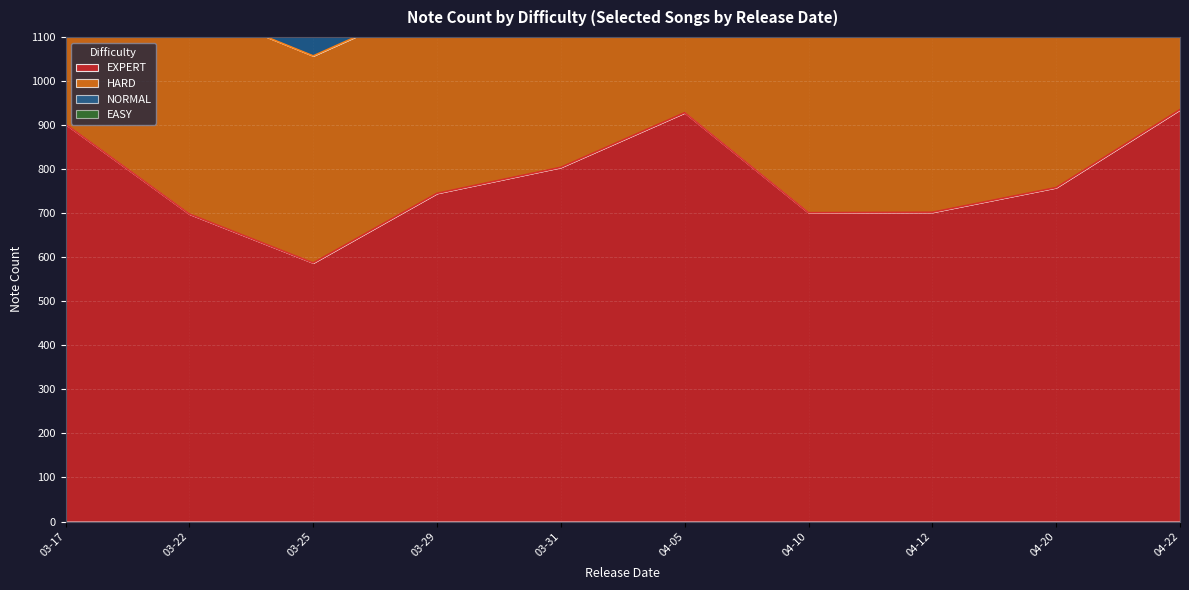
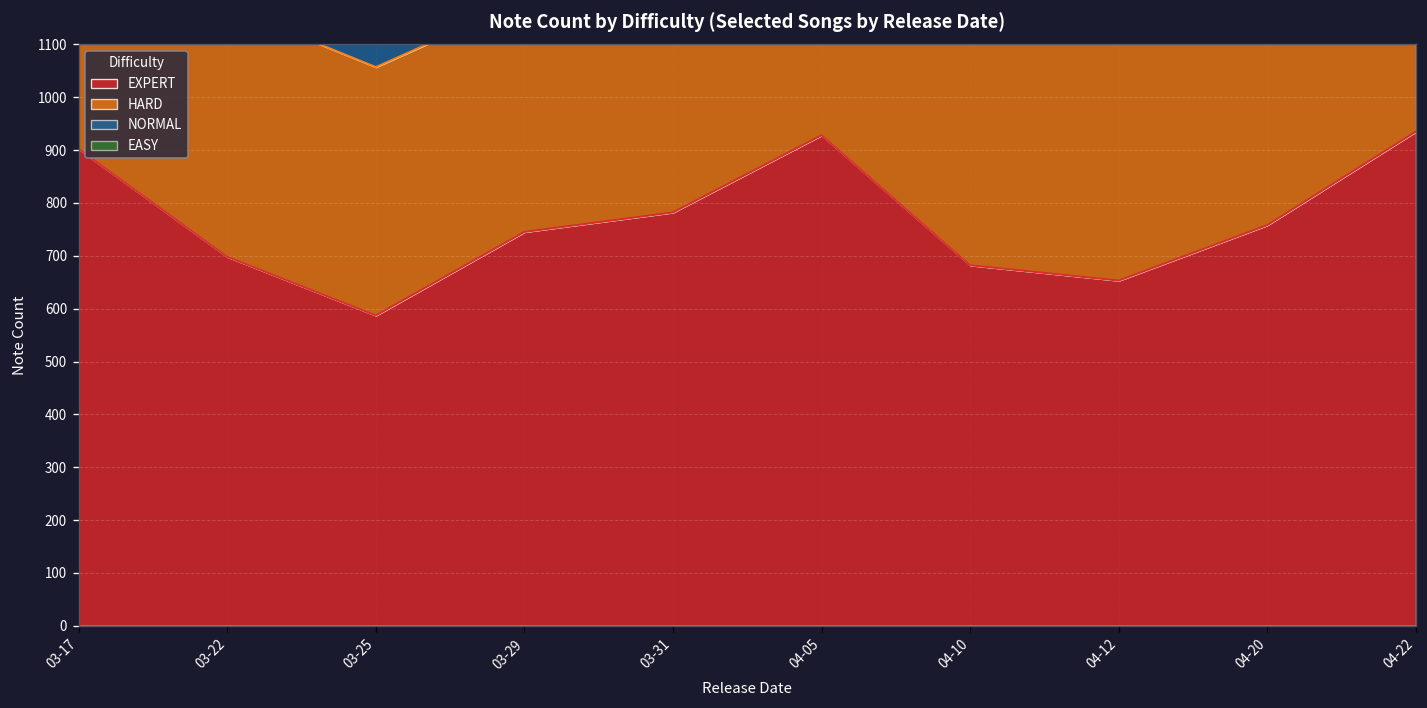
  {
    "EXPERT": {
      "03-17": 900,
      "03-22": 700,
      "03-25": 590,
      "03-29": 750,
-     "03-31": 800,
+     "03-31": 780,
      "04-05": 930,
-     "04-10": 700,
-     "04-12": 700,
+     "04-10": 680,
+     "04-12": 650,
      "04-20": 760,
      "04-22": 940
    },
    "HARD": {
      "03-25": 470
    }
  }
